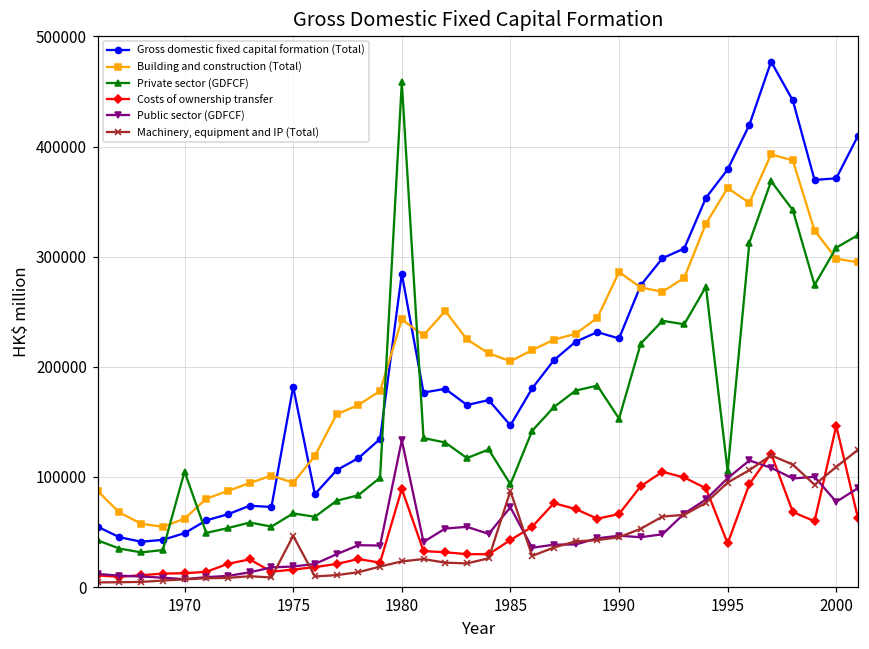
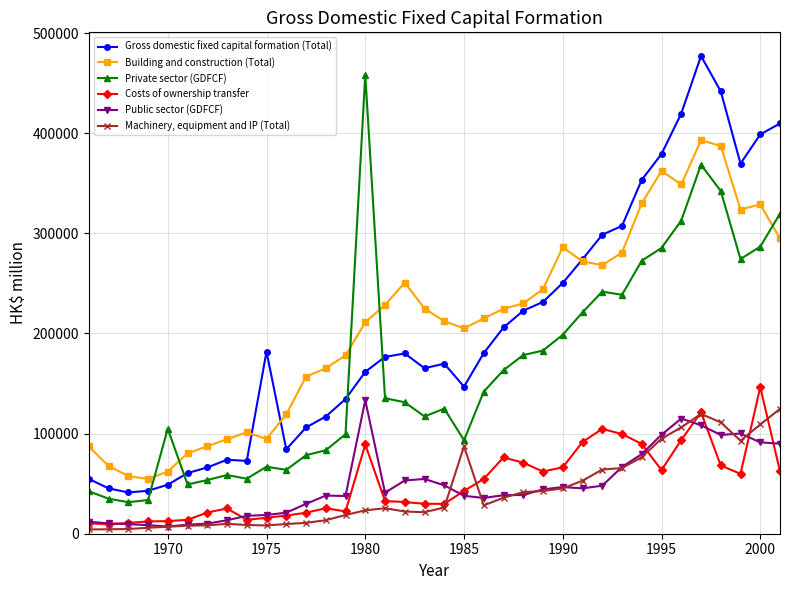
  {
    "Gross domestic fixed capital formation (Total)": {
      "1970": 49000,
      "1975": 182000,
-     "1980": 285000,
+     "1980": 162000,
      "1985": 147000,
-     "1990": 226000,
+     "1990": 250000,
      "1995": 379000,
-     "2000": 371000
+     "2000": 399000
    },
    "Building and construction (Total)": {
      "1970": 62000,
      "1975": 95000,
-     "1980": 243000,
+     "1980": 211000,
      "1985": 205000,
      "1990": 286000,
      "1995": 362000,
-     "2000": 298000
+     "2000": 329000
    },
    "Private sector (GDFCF)": {
      "1970": 105000,
      "1975": 67000,
      "1980": 458000,
      "1985": 93000,
-     "1990": 153000,
-     "1995": 105000,
-     "2000": 308000
+     "1990": 199000,
+     "1995": 285000,
+     "2000": 287000
    },
    "Costs of ownership transfer": {
      "1970": 13000,
      "1975": 16000,
      "1980": 89000,
      "1985": 43000,
      "1990": 66000,
-     "1995": 40000,
+     "1995": 64000,
      "2000": 147000
    },
    "Public sector (GDFCF)": {
      "1975": 19000,
      "1980": 133000,
-     "1985": 72000,
+     "1985": 38000,
      "1995": 99000,
-     "2000": 77000
+     "2000": 91000
    },
    "Machinery, equipment and IP (Total)": {
-     "1975": 47000,
+     "1975": 8000,
      "1980": 23000,
      "1985": 87000,
      "1995": 95000,
      "2000": 109000
    }
  }
